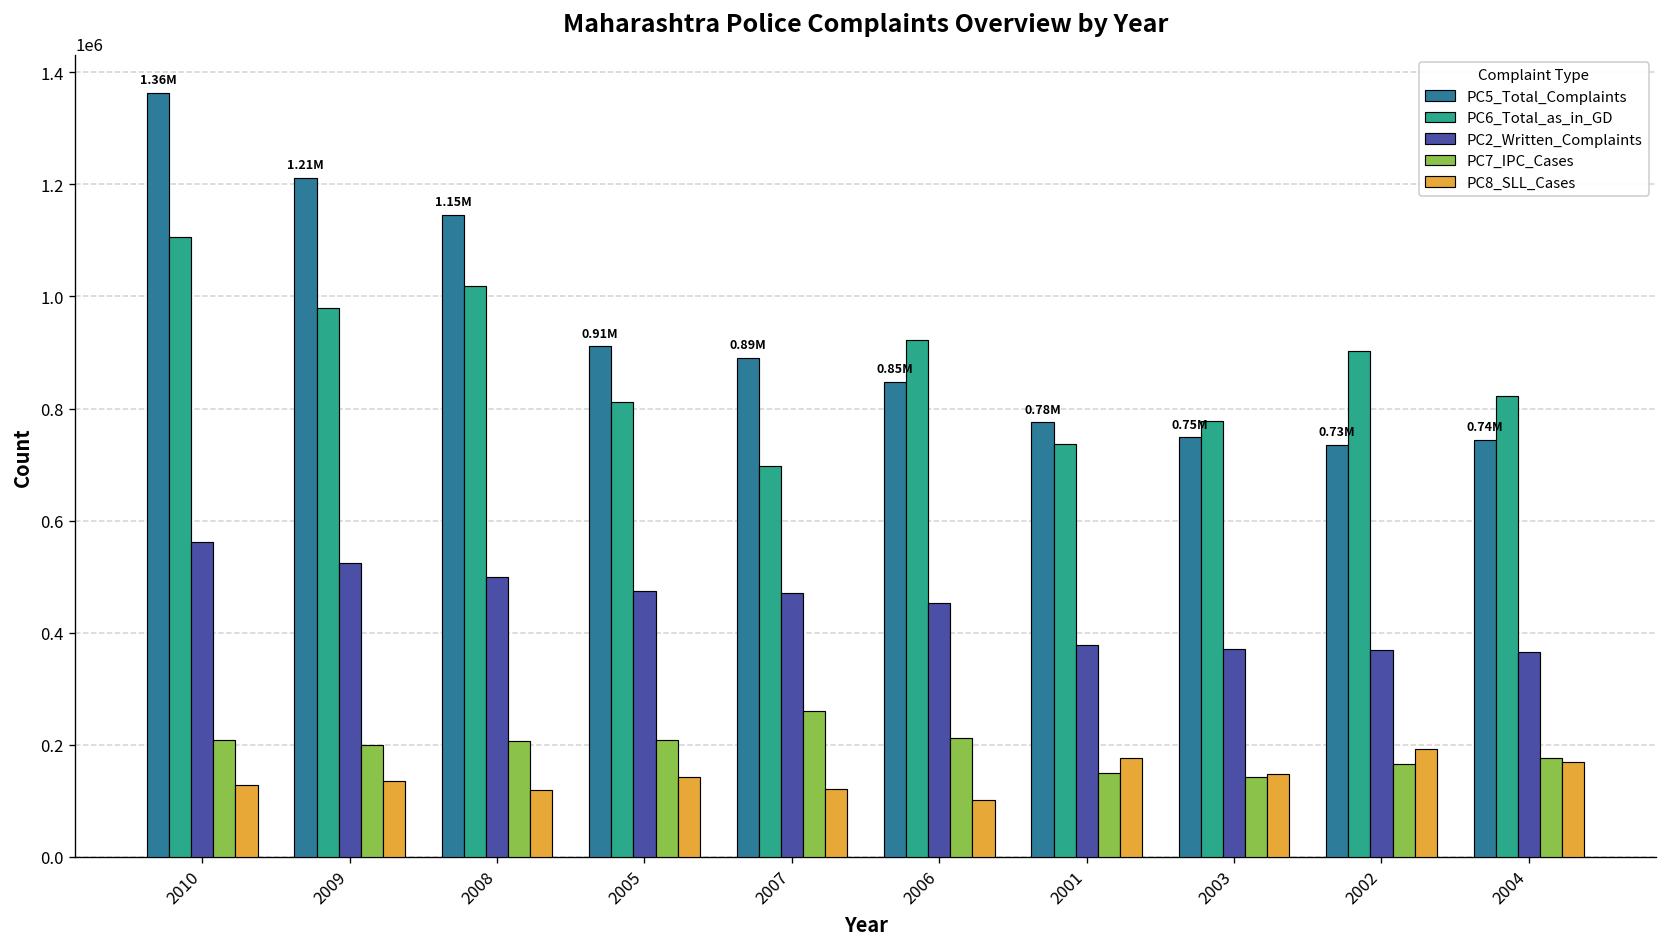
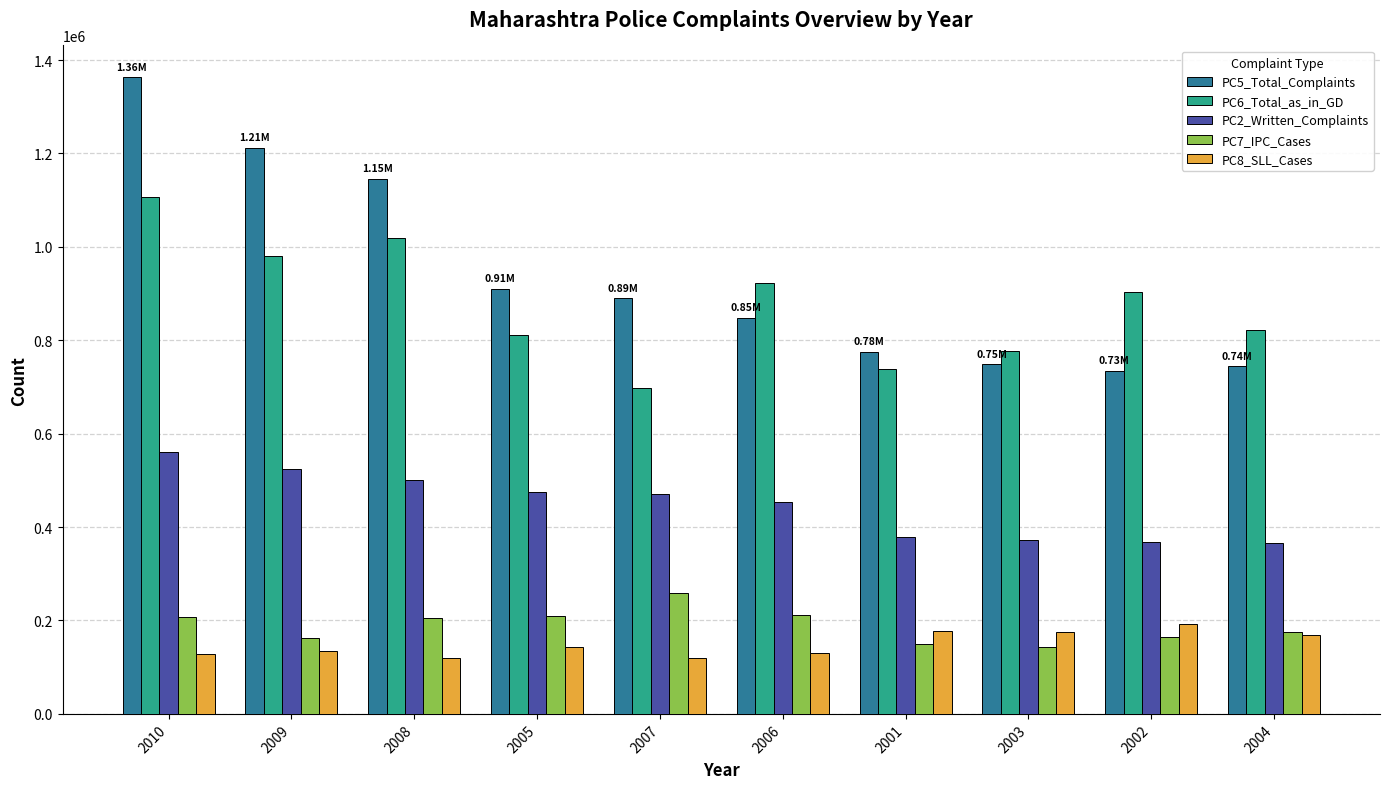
  {
    "PC7_IPC_Cases": {
      "2010": 210000,
-     "2009": 200000,
+     "2009": 160000,
      "2008": 210000,
      "2005": 210000,
      "2007": 260000,
      "2006": 210000,
      "2001": 150000,
      "2003": 140000,
      "2002": 170000,
      "2004": 180000
    },
    "PC8_SLL_Cases": {
      "2010": 130000,
      "2009": 140000,
      "2008": 120000,
      "2005": 140000,
      "2007": 120000,
-     "2006": 100000,
+     "2006": 130000,
      "2001": 180000,
-     "2003": 150000,
+     "2003": 170000,
      "2002": 190000,
      "2004": 170000
    }
  }
